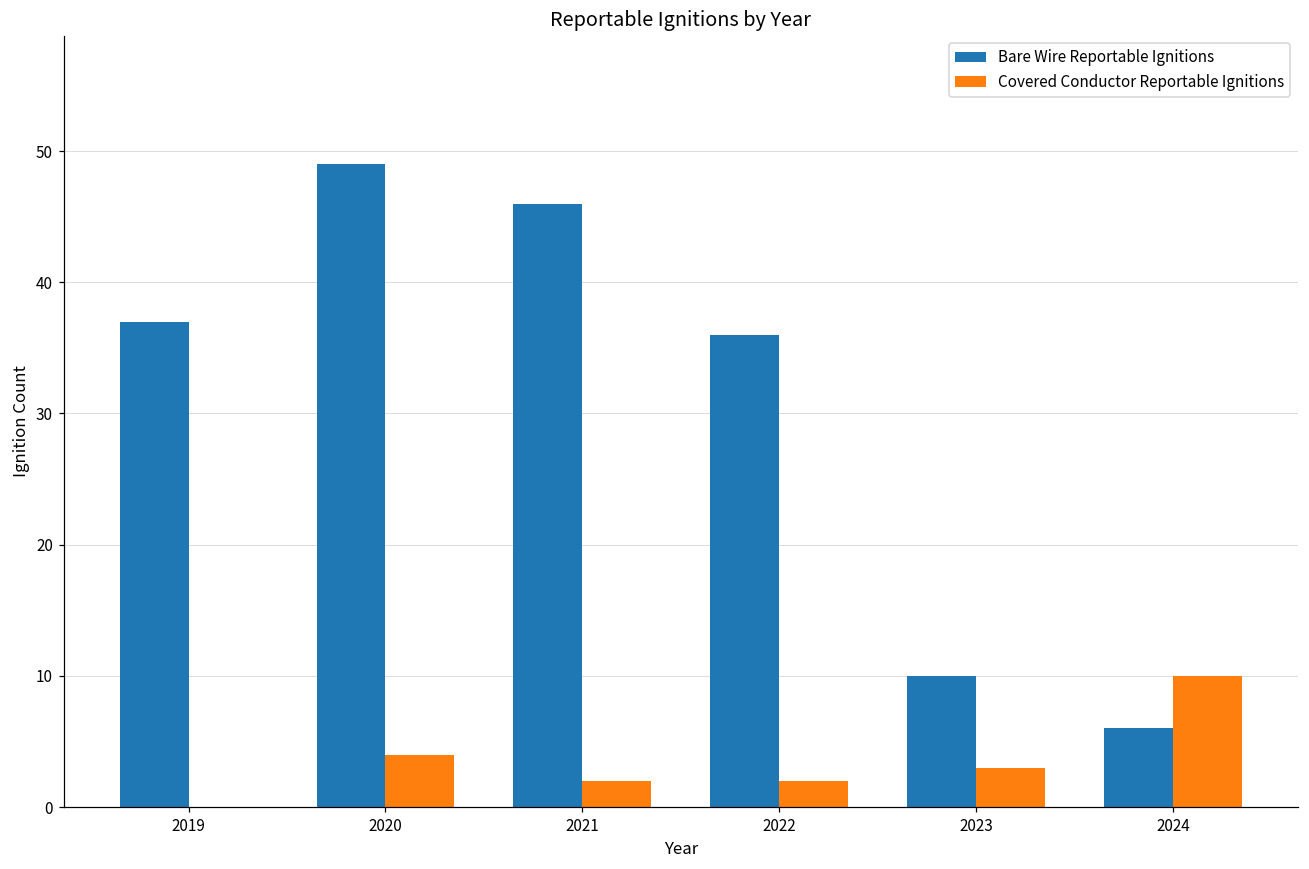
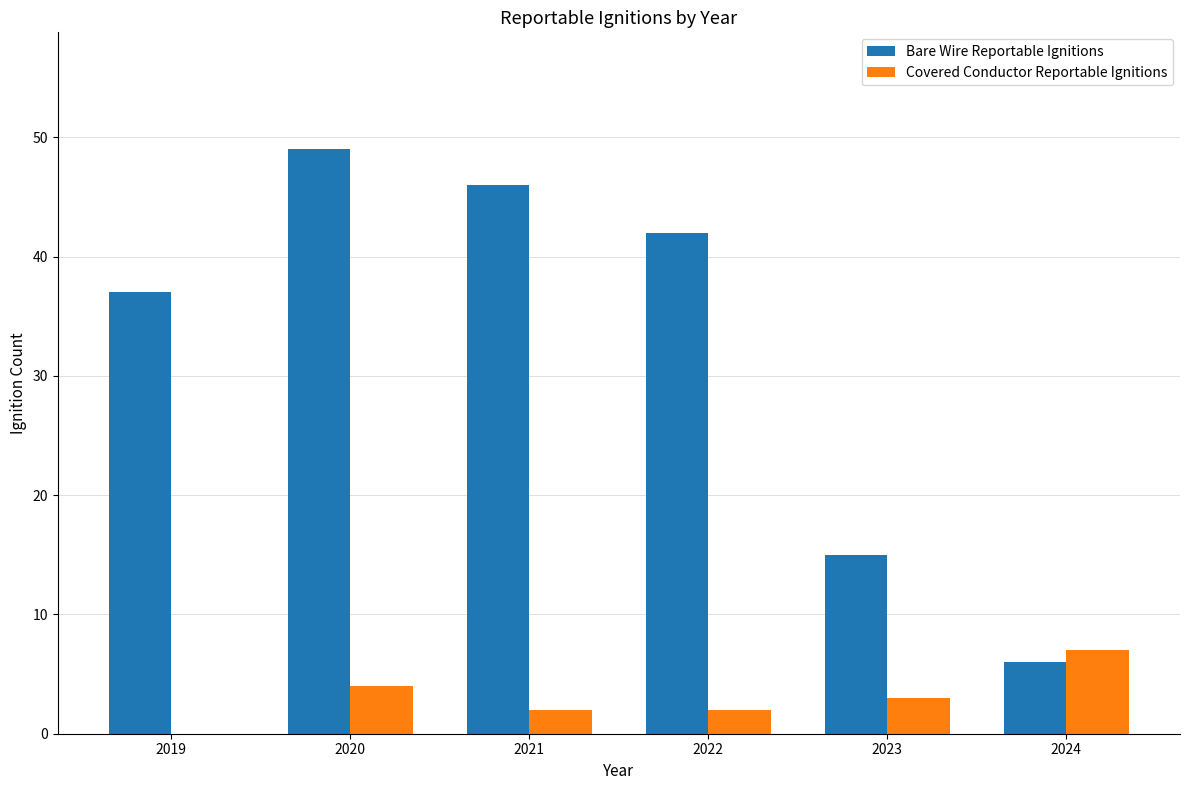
  {
    "Bare Wire Reportable Ignitions": {
      "2019": 37,
      "2020": 49,
      "2021": 46,
-     "2022": 36,
-     "2023": 10,
+     "2022": 42,
+     "2023": 15,
      "2024": 6
    },
    "Covered Conductor Reportable Ignitions": {
      "2019": 0,
      "2020": 4,
      "2021": 2,
      "2022": 2,
      "2023": 3,
-     "2024": 10
+     "2024": 7
    }
  }
